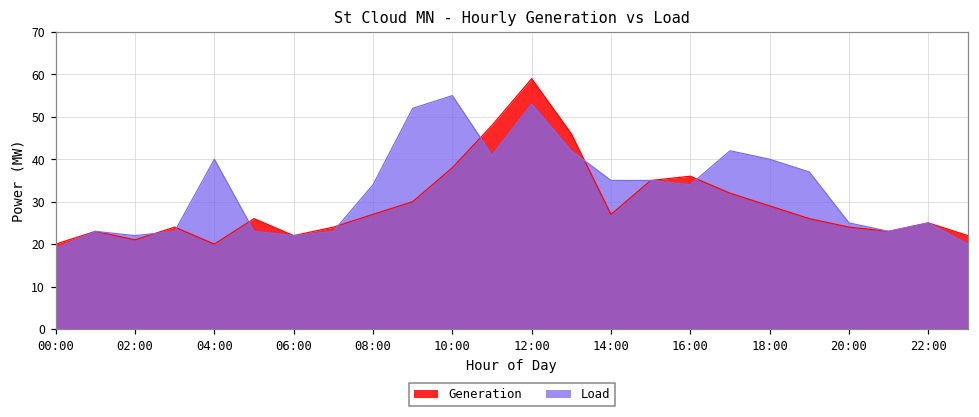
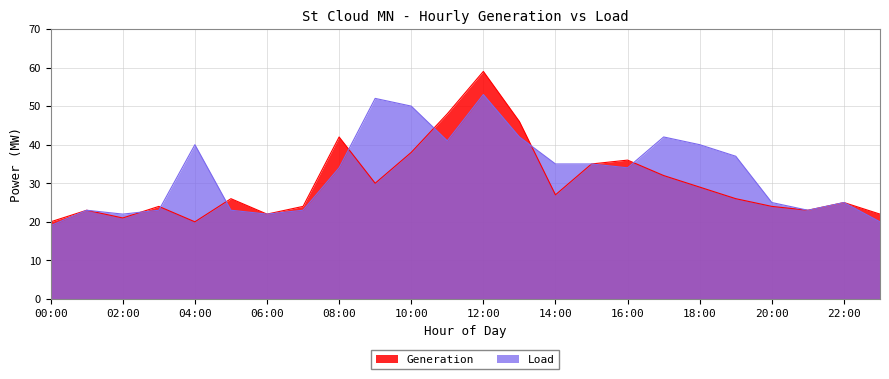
  {
    "Generation": {
      "00:00": 20,
      "02:00": 21,
      "04:00": 20,
-     "08:00": 27,
+     "08:00": 42,
      "10:00": 38,
      "12:00": 59,
      "14:00": 27,
      "16:00": 36,
      "18:00": 29,
      "20:00": 24
    },
    "Load": {
      "00:00": 19,
      "02:00": 22,
      "04:00": 40,
      "08:00": 34,
-     "10:00": 55,
+     "10:00": 50,
      "12:00": 53,
      "14:00": 35,
      "16:00": 34,
      "18:00": 40,
      "20:00": 25
    }
  }
